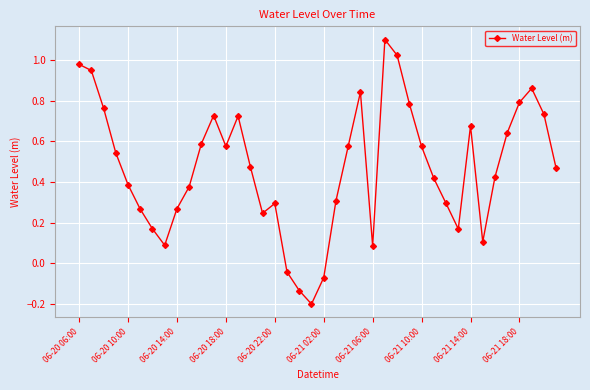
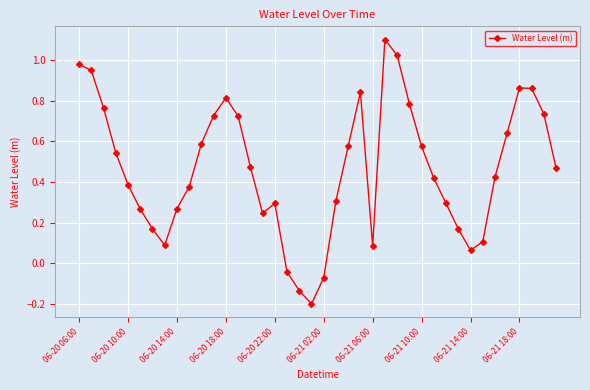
  {
    "06-20 06:00": 0.98,
    "06-20 10:00": 0.39,
    "06-20 14:00": 0.27,
-   "06-20 18:00": 0.58,
+   "06-20 18:00": 0.81,
    "06-20 22:00": 0.29,
    "06-21 02:00": -0.07,
    "06-21 06:00": 0.09,
    "06-21 10:00": 0.57,
-   "06-21 14:00": 0.68,
-   "06-21 18:00": 0.79
+   "06-21 14:00": 0.06,
+   "06-21 18:00": 0.86
  }
